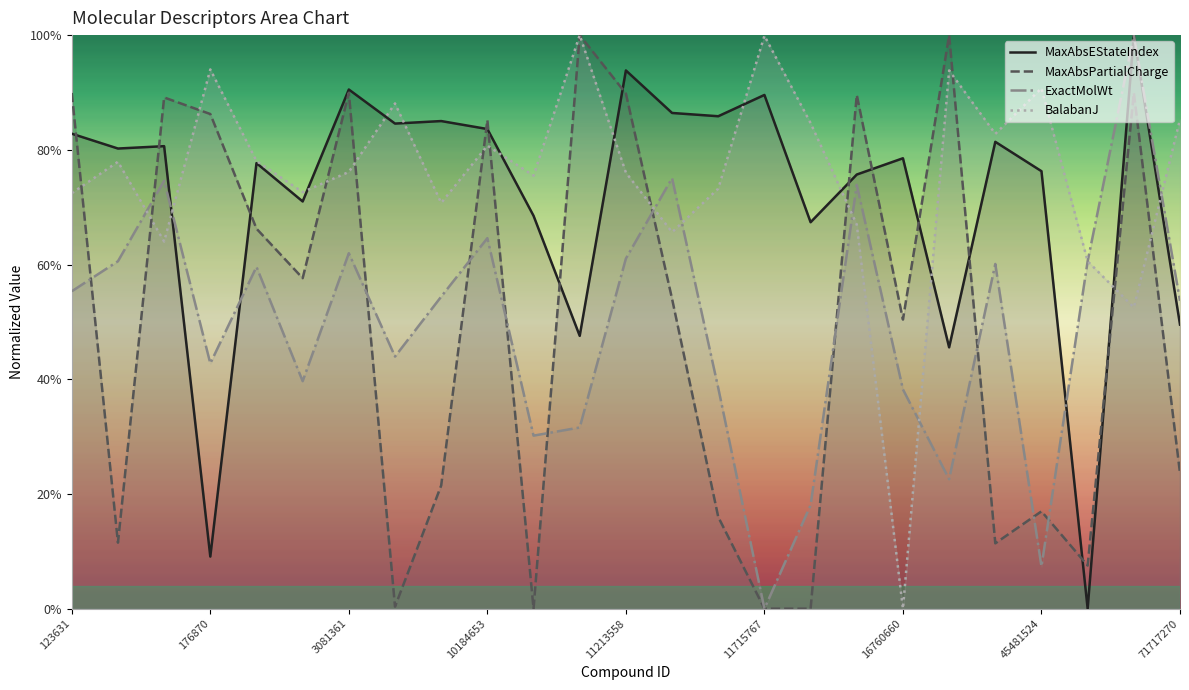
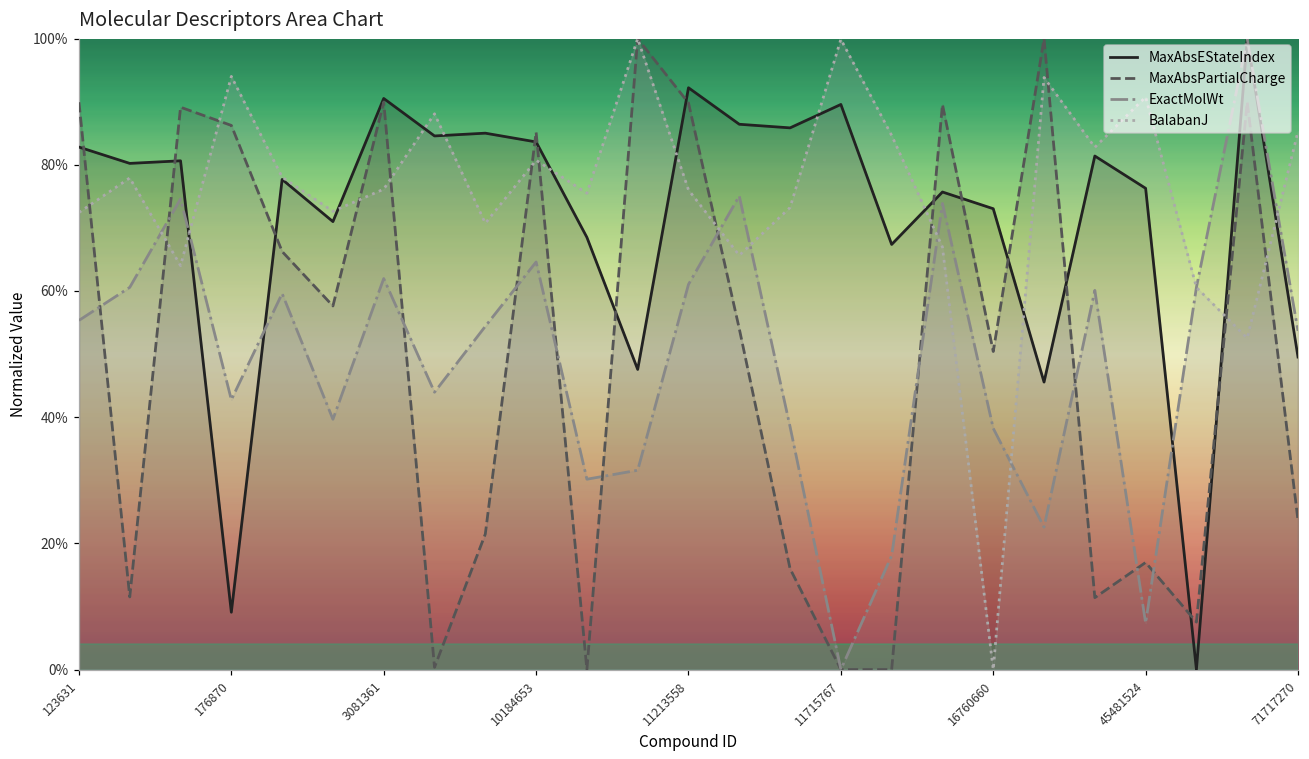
  {
    "MaxAbsEStateIndex": {
      "123631": "83%",
      "176870": "9%",
      "3081361": "91%",
      "10184653": "84%",
-     "11213558": "94%",
+     "11213558": "92%",
      "11715767": "90%",
-     "16760660": "79%",
+     "16760660": "73%",
      "45481524": "76%",
      "71717270": "50%"
    },
    "MaxAbsPartialCharge": {
      "123631": "90%",
      "176870": "86%",
      "3081361": "90%",
      "10184653": "85%",
      "11213558": "90%",
      "16760660": "50%",
      "45481524": "17%",
      "71717270": "24%"
    }
  }
